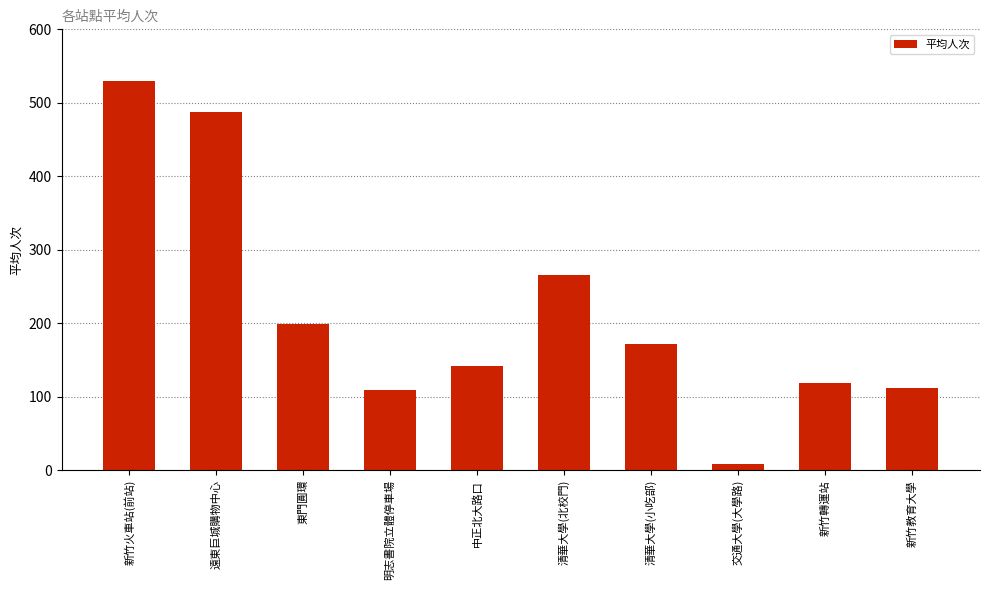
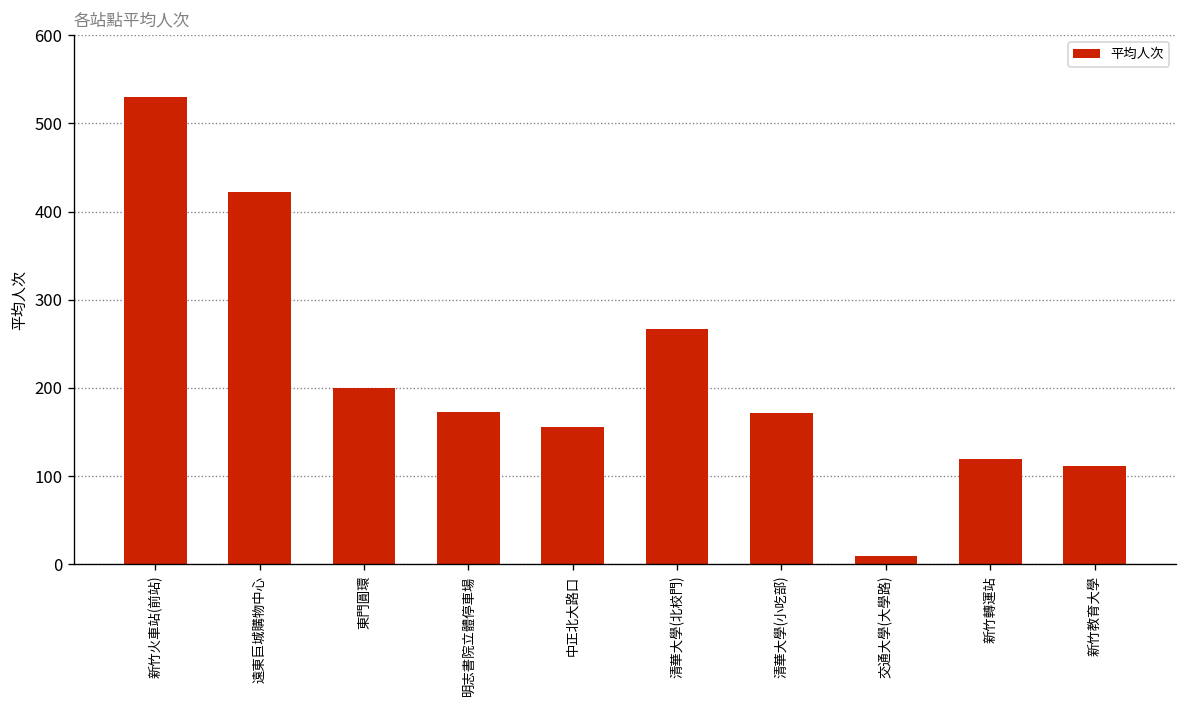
  {
    "新竹火車站(前站)": 530,
-   "遠東巨城購物中心": 490,
+   "遠東巨城購物中心": 420,
    "東門圓環": 200,
-   "明志書院立體停車場": 110,
-   "中正北大路口": 140,
+   "明志書院立體停車場": 170,
+   "中正北大路口": 160,
    "清華大學(北校門)": 270,
    "清華大學(小吃部)": 170,
    "交通大學(大學路)": 10,
    "新竹轉運站": 120,
    "新竹教育大學": 110
  }
